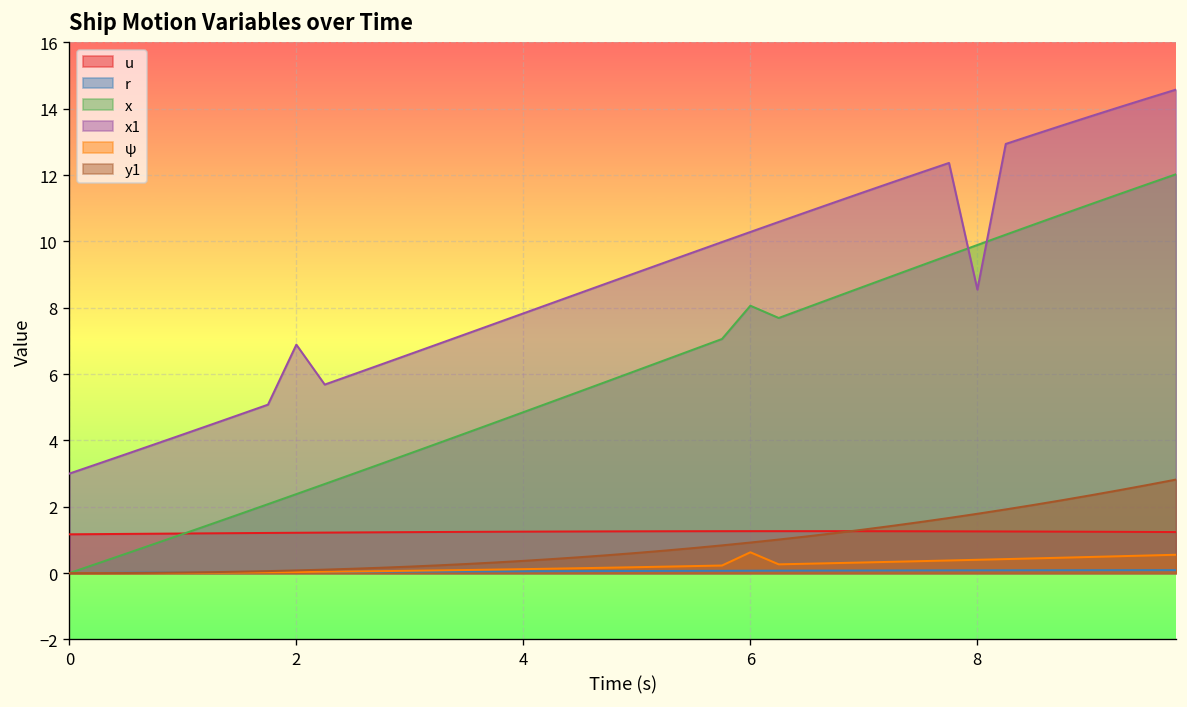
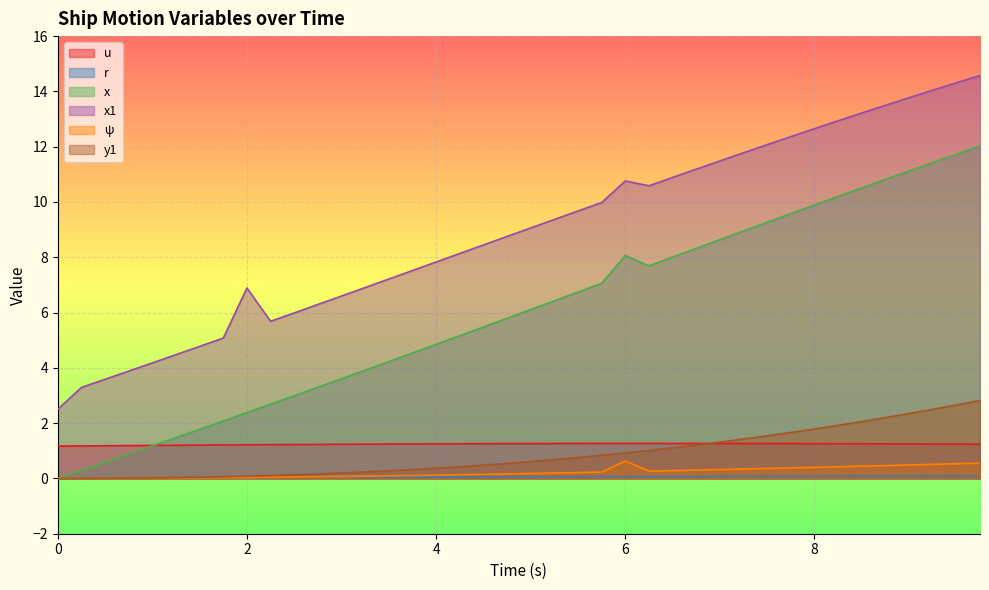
  {
    "r": {
      "6": 0.1,
      "8": 0.1
    },
    "x": {
      "2": 2.4,
      "4": 4.9,
      "6": 8.1,
      "8": 9.9
    },
    "x1": {
-     "0": 3.0,
+     "0": 2.5,
      "2": 6.9,
      "4": 7.8,
-     "6": 10.3,
-     "8": 8.5
+     "6": 10.8,
+     "8": 12.7
    },
    "ψ": {
      "6": 0.6,
      "8": 0.4
    }
  }
